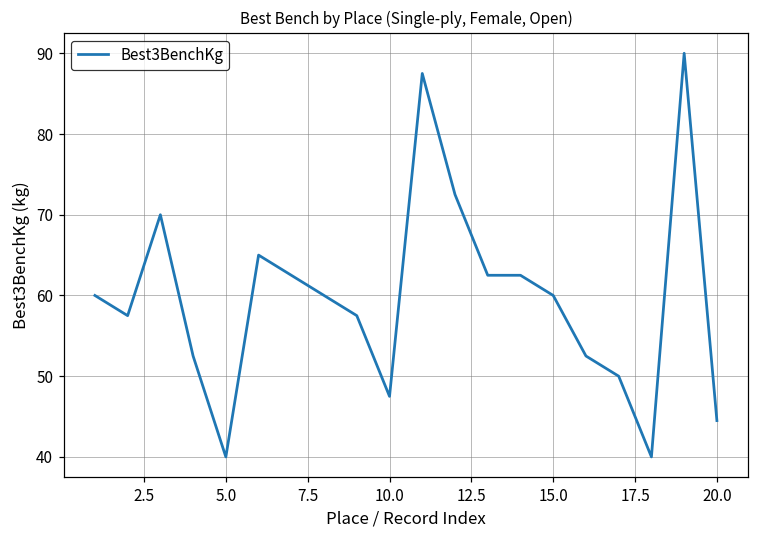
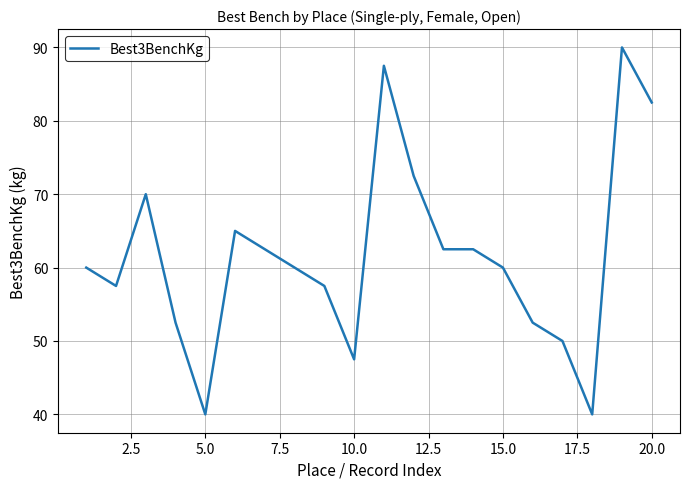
  {
    "5.0": 40,
    "10.0": 48,
    "15.0": 60,
-   "20.0": 45
+   "20.0": 83
  }
